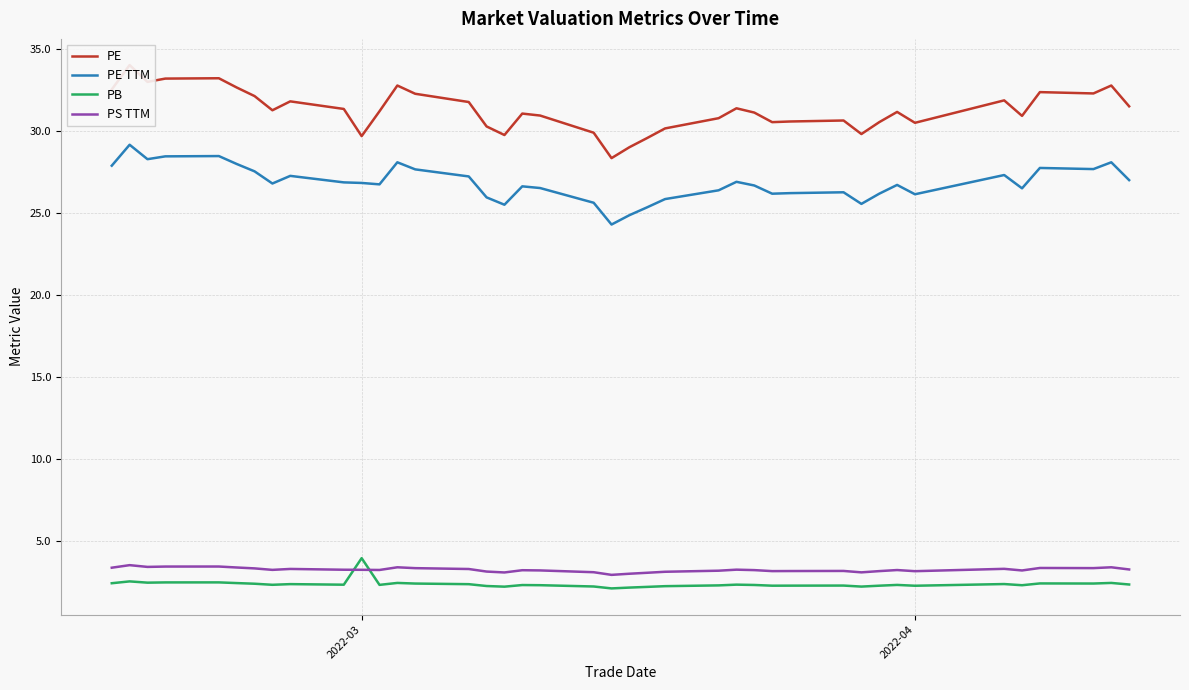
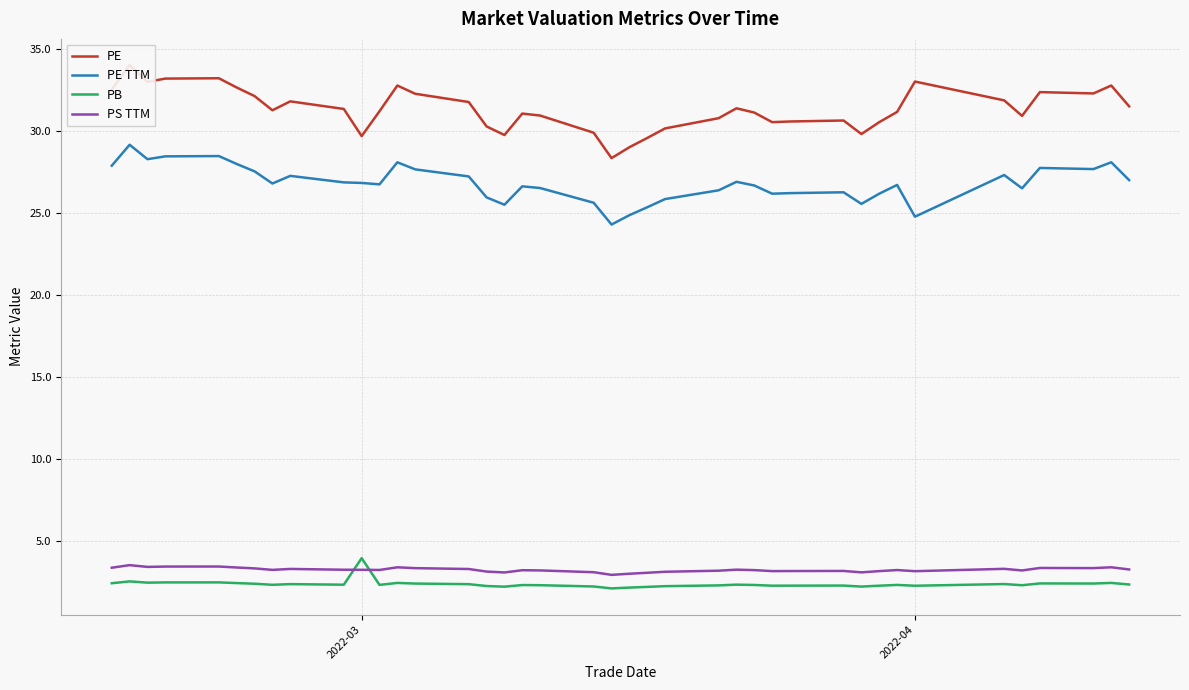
  {
    "PE": {
      "2022-03": 29.7,
-     "2022-04": 30.5
+     "2022-04": 33.0
    },
    "PE TTM": {
      "2022-03": 26.9,
-     "2022-04": 26.2
+     "2022-04": 24.8
    },
    "PB": {
      "2022-03": 4.0,
      "2022-04": 2.3
    },
    "PS TTM": {
      "2022-03": 3.3,
      "2022-04": 3.2
    }
  }
